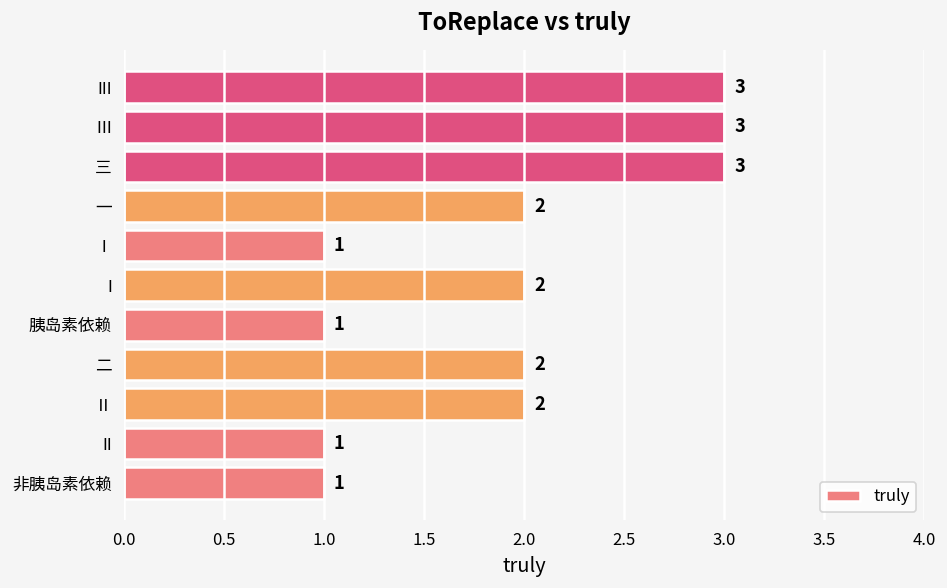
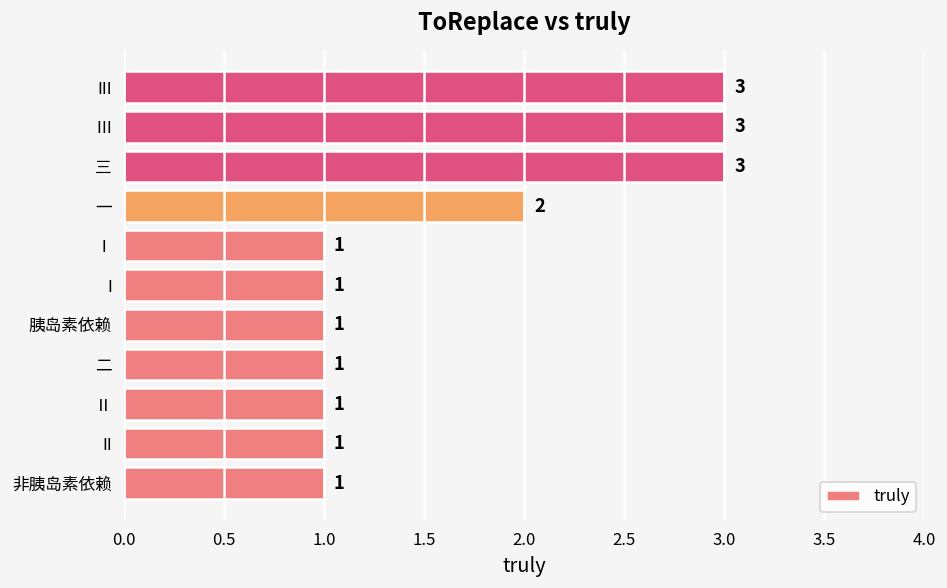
  {
    "III": 3,
    "Ⅲ": 3,
    "三": 3,
    "一": 2,
    "Ⅰ": 1,
-   "I": 2,
+   "I": 1,
    "胰岛素依赖": 1,
-   "二": 2,
-   "Ⅱ": 2,
+   "二": 1,
+   "Ⅱ": 1,
    "II": 1,
    "非胰岛素依赖": 1
  }
